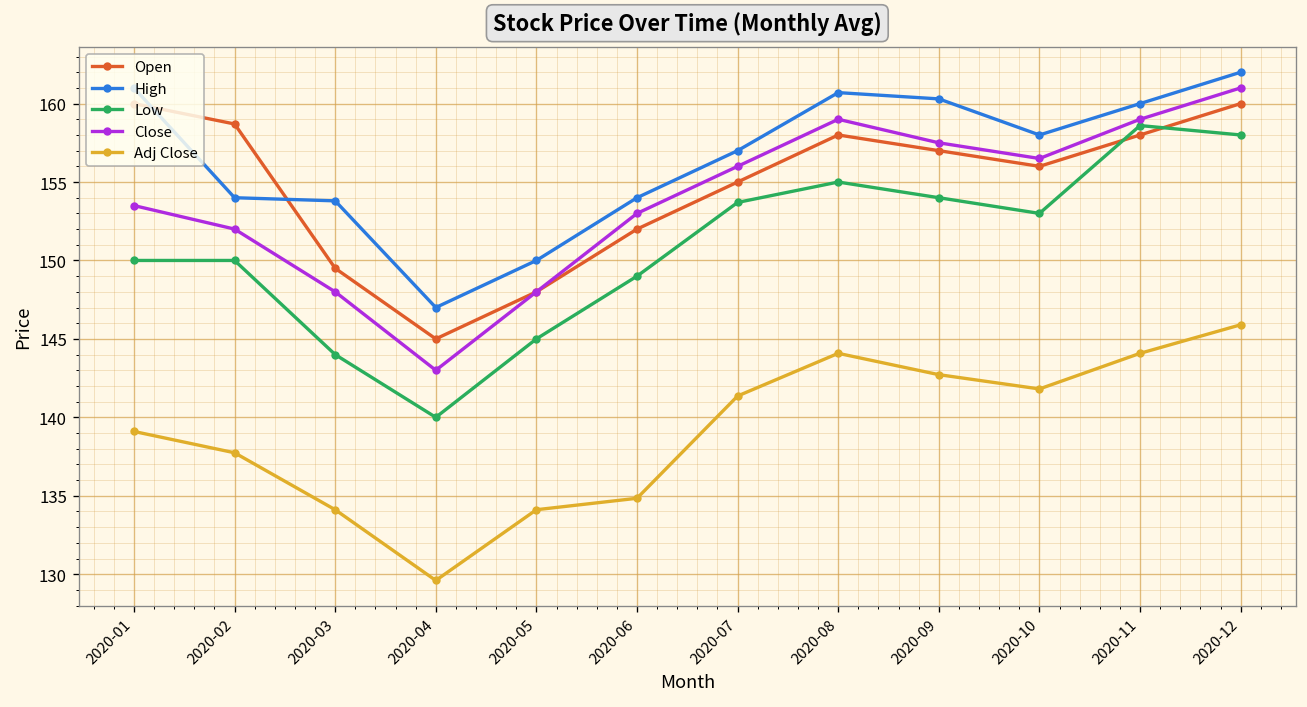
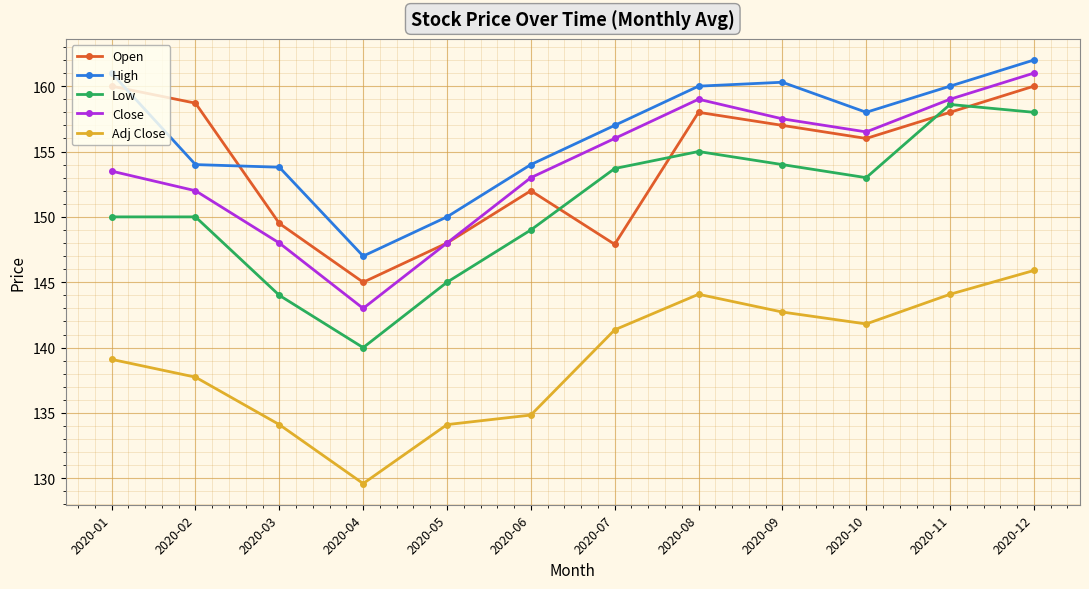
  {
    "Open": {
      "2020-02": 158.7,
      "2020-03": 149.5,
      "2020-04": 145.0,
      "2020-06": 152.0,
-     "2020-07": 155.0,
+     "2020-07": 147.9,
      "2020-08": 158.0,
      "2020-09": 157.0,
      "2020-10": 156.0,
      "2020-11": 158.0,
      "2020-12": 160.0
    },
    "High": {
      "2020-02": 154.0,
      "2020-03": 153.8,
      "2020-04": 147.0,
      "2020-05": 150.0,
      "2020-06": 154.0,
      "2020-07": 157.0,
-     "2020-08": 160.7,
+     "2020-08": 160.0,
      "2020-09": 160.3,
      "2020-10": 158.0,
      "2020-11": 160.0,
      "2020-12": 162.0
    },
    "Low": {
      "2020-01": 150.0,
      "2020-02": 150.0,
      "2020-03": 144.0,
      "2020-04": 140.0,
      "2020-05": 145.0,
      "2020-06": 149.0,
      "2020-07": 153.7,
      "2020-08": 155.0,
      "2020-09": 154.0,
      "2020-10": 153.0,
      "2020-11": 158.6,
      "2020-12": 158.0
    },
    "Close": {
      "2020-01": 153.5,
      "2020-02": 152.0,
      "2020-03": 148.0,
      "2020-04": 143.0,
      "2020-06": 153.0,
      "2020-07": 156.0,
      "2020-08": 159.0,
      "2020-09": 157.5,
      "2020-10": 156.5,
      "2020-11": 159.0,
      "2020-12": 161.0
    },
    "Adj Close": {
      "2020-01": 139.1,
      "2020-02": 137.7,
      "2020-03": 134.1,
      "2020-04": 129.6,
      "2020-05": 134.1,
      "2020-06": 134.8,
      "2020-07": 141.4,
      "2020-08": 144.1,
      "2020-09": 142.7,
      "2020-10": 141.8,
      "2020-11": 144.1,
      "2020-12": 145.9
    }
  }
